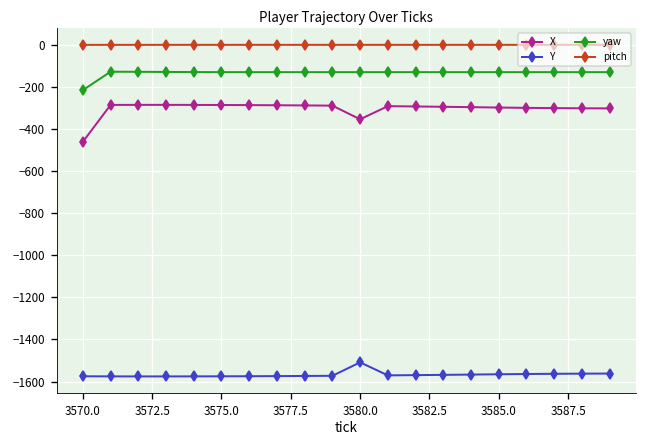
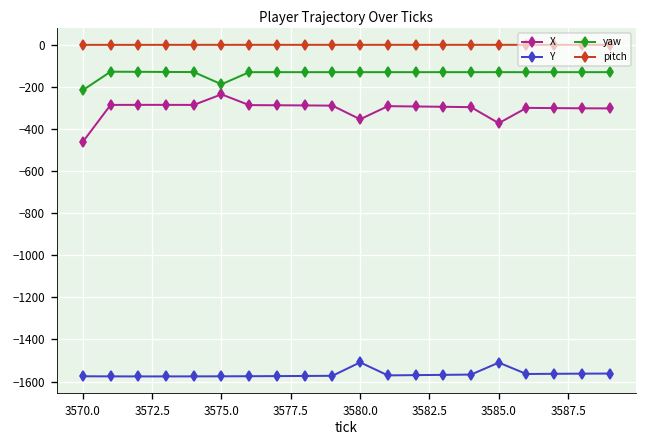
  {
    "X": {
      "3570.0": -460,
-     "3575.0": -290,
+     "3575.0": -230,
      "3580.0": -350,
-     "3585.0": -300
+     "3585.0": -370
    },
    "Y": {
      "3570.0": -1580,
      "3575.0": -1580,
      "3580.0": -1510,
-     "3585.0": -1570
+     "3585.0": -1510
    },
    "yaw": {
      "3570.0": -210,
-     "3575.0": -130,
+     "3575.0": -190,
      "3580.0": -130,
      "3585.0": -130
    },
    "pitch": {
      "3570.0": 0,
      "3575.0": 0,
      "3580.0": 0,
      "3585.0": 0
    }
  }
